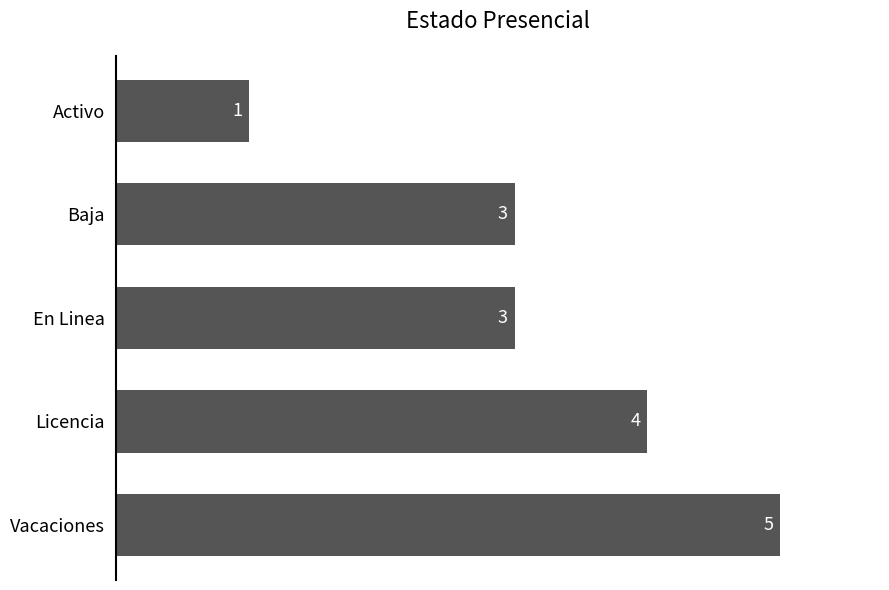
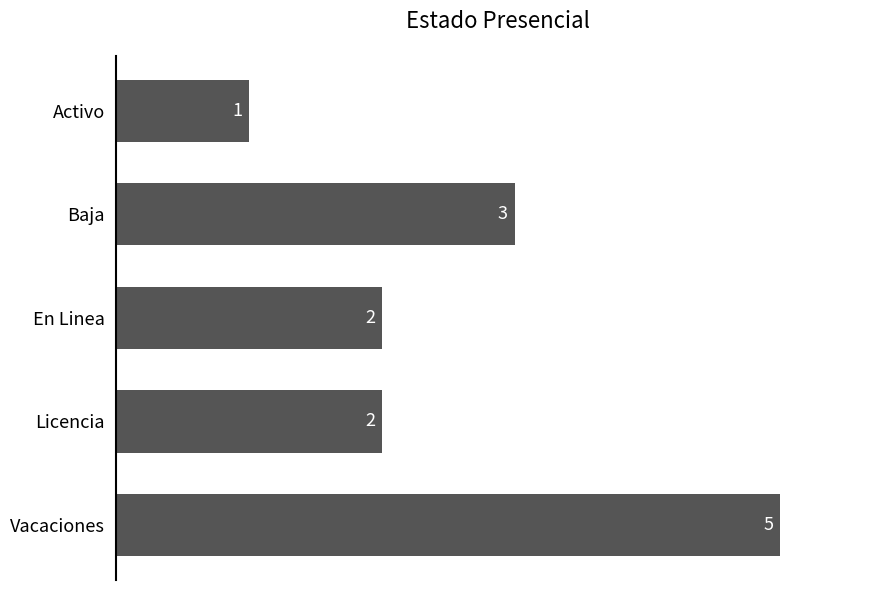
  {
    "Activo": 1,
    "Baja": 3,
-   "En Linea": 3,
-   "Licencia": 4,
+   "En Linea": 2,
+   "Licencia": 2,
    "Vacaciones": 5
  }
